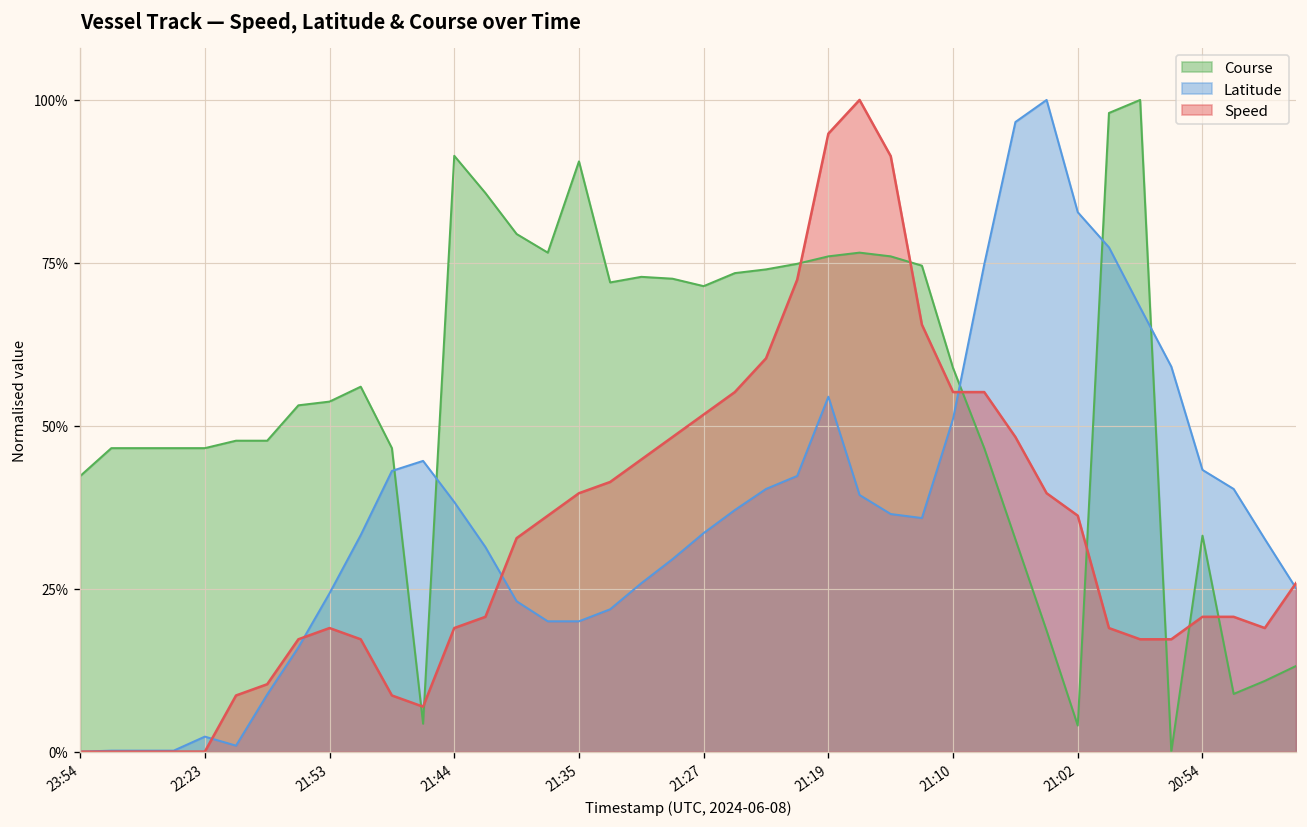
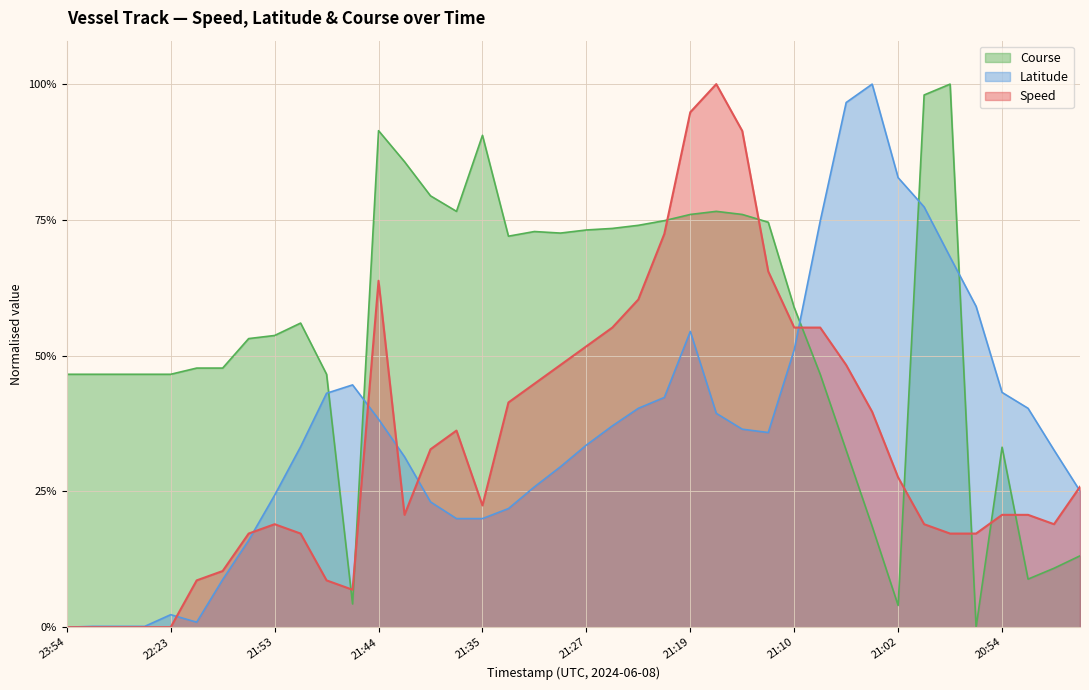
  {
    "Course": {
-     "23:54": "42%",
+     "23:54": "47%",
      "22:23": "47%",
      "21:53": "54%",
      "21:44": "91%",
      "21:35": "91%",
-     "21:27": "71%",
+     "21:27": "73%",
      "21:19": "76%",
      "21:10": "59%",
      "21:02": "4%",
      "20:54": "33%"
    },
    "Latitude": {
      "22:23": "2%",
      "21:53": "24%",
      "21:44": "38%",
      "21:35": "20%",
      "21:27": "34%",
      "21:19": "54%",
      "21:10": "51%",
      "21:02": "83%",
      "20:54": "43%"
    },
    "Speed": {
      "22:23": "0%",
      "21:53": "19%",
-     "21:44": "19%",
-     "21:35": "40%",
+     "21:44": "64%",
+     "21:35": "22%",
      "21:27": "52%",
      "21:19": "95%",
      "21:10": "55%",
-     "21:02": "36%",
+     "21:02": "28%",
      "20:54": "21%"
    }
  }
